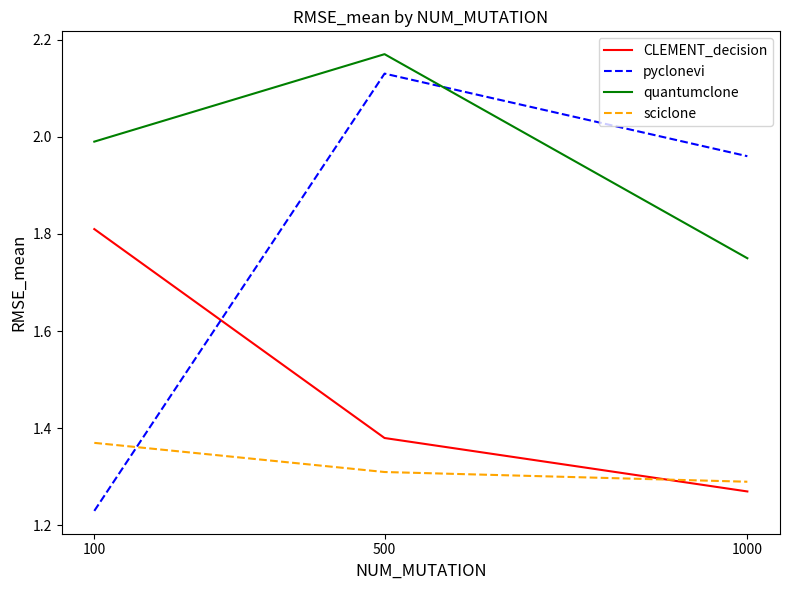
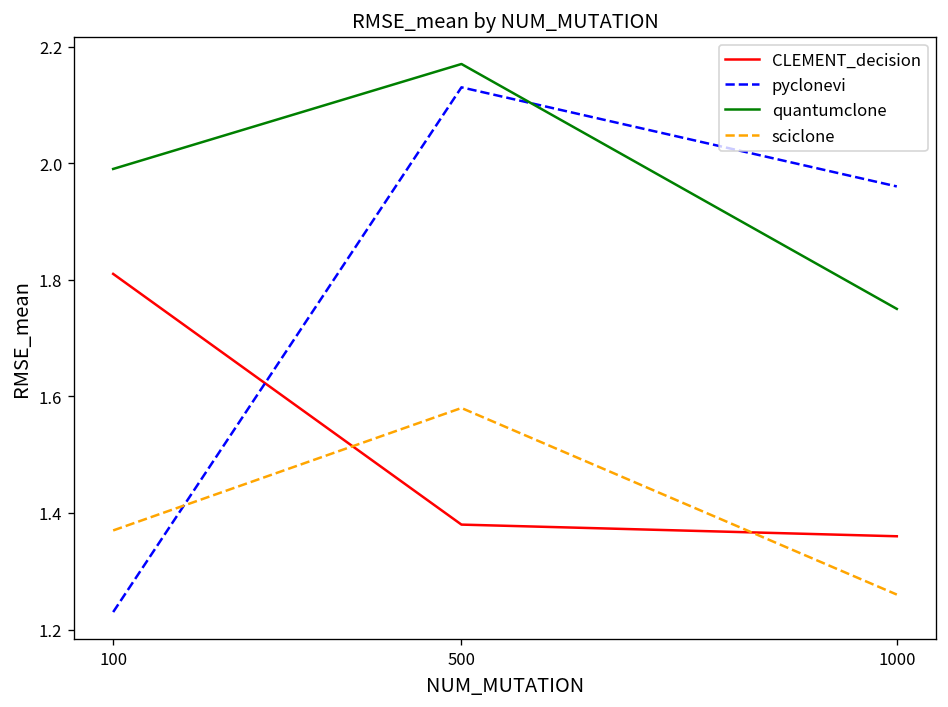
  {
    "CLEMENT_decision": {
      "100": 1.81,
      "500": 1.38,
-     "1000": 1.27
+     "1000": 1.36
    },
    "pyclonevi": {
      "100": 1.23,
      "500": 2.13,
      "1000": 1.96
    },
    "quantumclone": {
      "100": 1.99,
      "500": 2.17,
      "1000": 1.75
    },
    "sciclone": {
      "100": 1.37,
-     "500": 1.31,
-     "1000": 1.29
+     "500": 1.58,
+     "1000": 1.26
    }
  }
